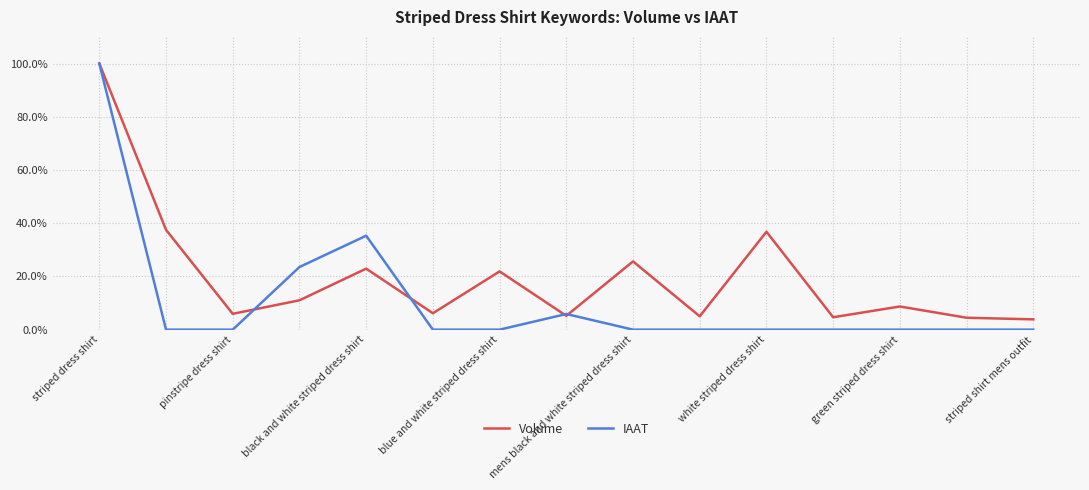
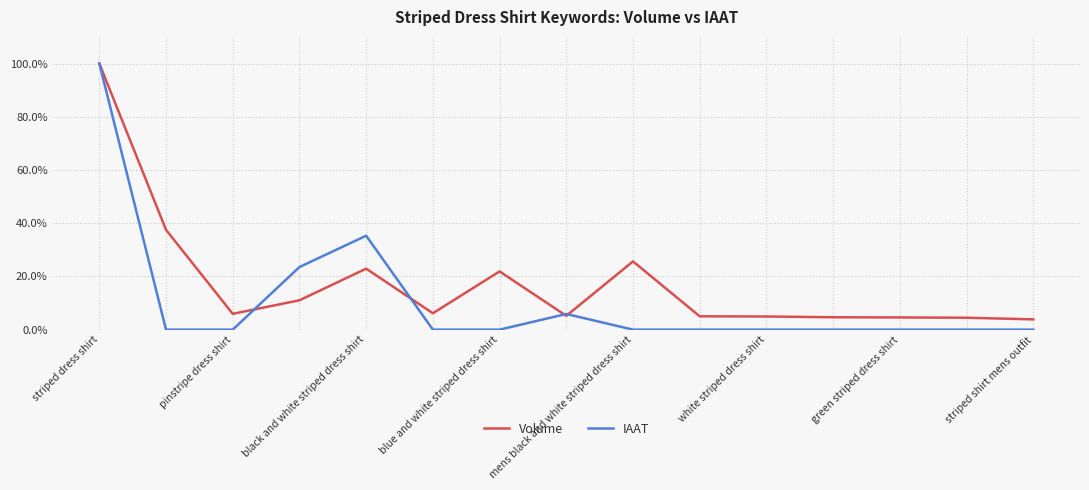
  {
    "Volume": {
      "pinstripe dress shirt": "6%",
      "black and white striped dress shirt": "23%",
      "blue and white striped dress shirt": "22%",
      "mens black and white striped dress shirt": "26%",
-     "white striped dress shirt": "37%",
-     "green striped dress shirt": "9%",
+     "white striped dress shirt": "5%",
+     "green striped dress shirt": "5%",
      "striped shirt mens outfit": "4%"
    },
    "IAAT": {
      "pinstripe dress shirt": "0%",
      "black and white striped dress shirt": "35%",
      "blue and white striped dress shirt": "0%",
      "mens black and white striped dress shirt": "0%",
      "white striped dress shirt": "0%",
      "green striped dress shirt": "0%",
      "striped shirt mens outfit": "0%"
    }
  }
